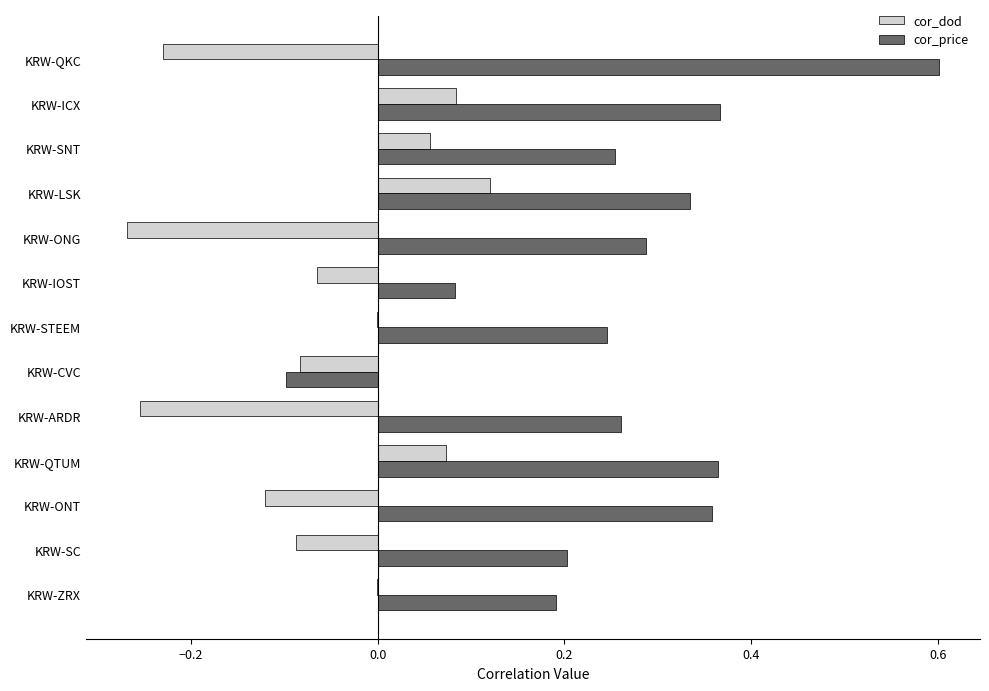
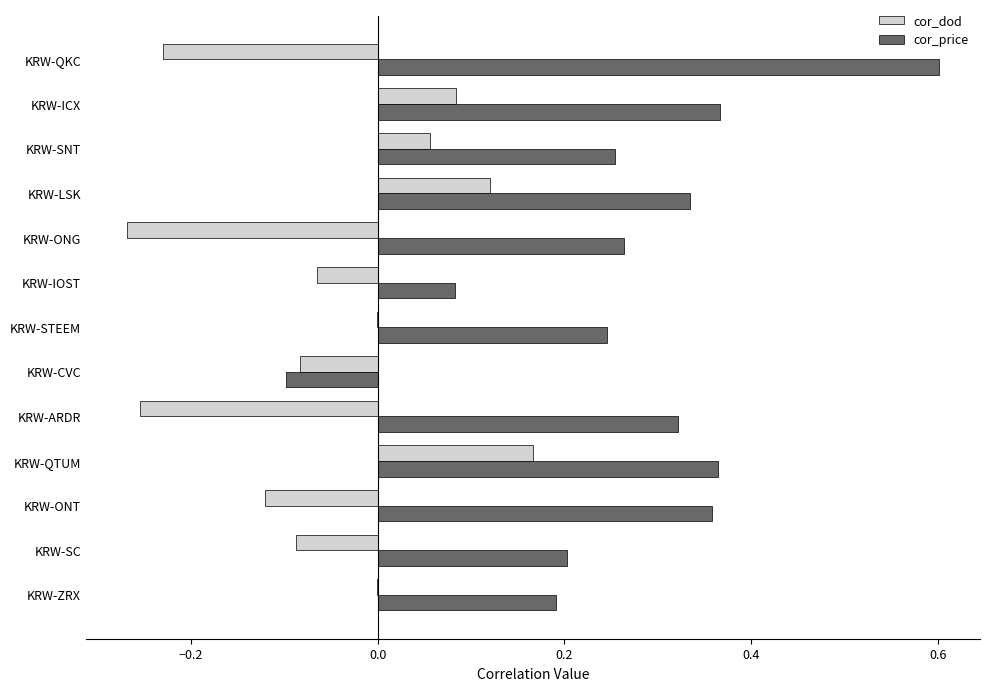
  {
    "cor_dod": {
      "KRW-QKC": -0.23,
      "KRW-ICX": 0.08,
      "KRW-SNT": 0.06,
      "KRW-LSK": 0.12,
      "KRW-ONG": -0.27,
      "KRW-IOST": -0.07,
      "KRW-CVC": -0.08,
      "KRW-ARDR": -0.25,
-     "KRW-QTUM": 0.07,
+     "KRW-QTUM": 0.17,
      "KRW-ONT": -0.12,
      "KRW-SC": -0.09
    },
    "cor_price": {
      "KRW-QKC": 0.60,
      "KRW-ICX": 0.37,
      "KRW-SNT": 0.25,
      "KRW-LSK": 0.33,
-     "KRW-ONG": 0.29,
+     "KRW-ONG": 0.26,
      "KRW-IOST": 0.08,
      "KRW-STEEM": 0.25,
      "KRW-CVC": -0.10,
-     "KRW-ARDR": 0.26,
+     "KRW-ARDR": 0.32,
      "KRW-QTUM": 0.36,
      "KRW-ONT": 0.36,
      "KRW-SC": 0.20,
      "KRW-ZRX": 0.19
    }
  }
